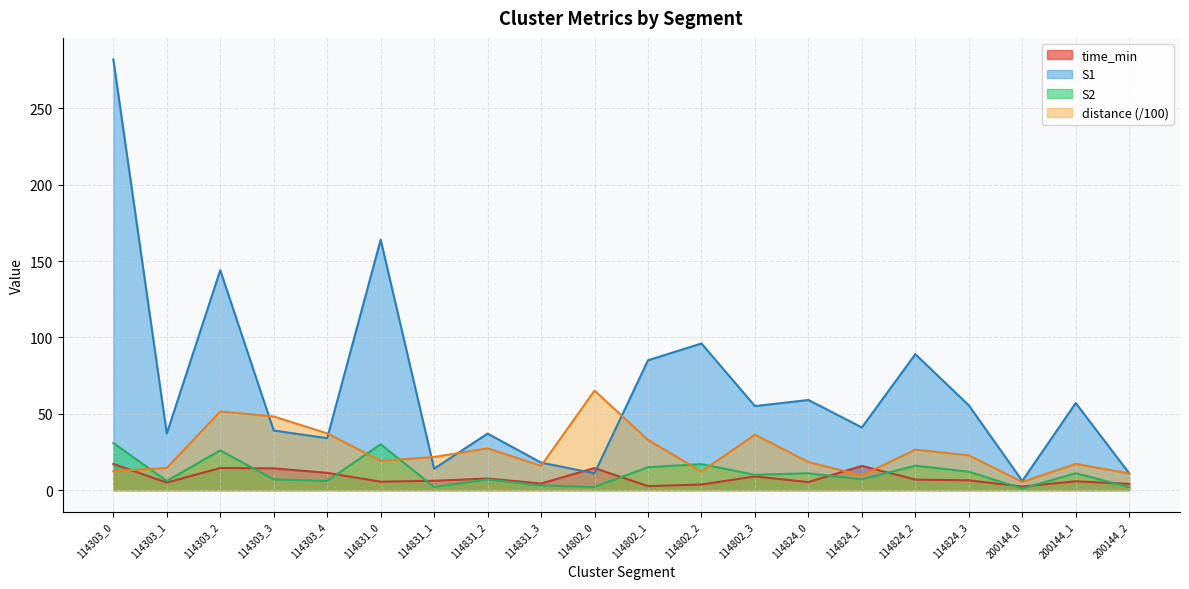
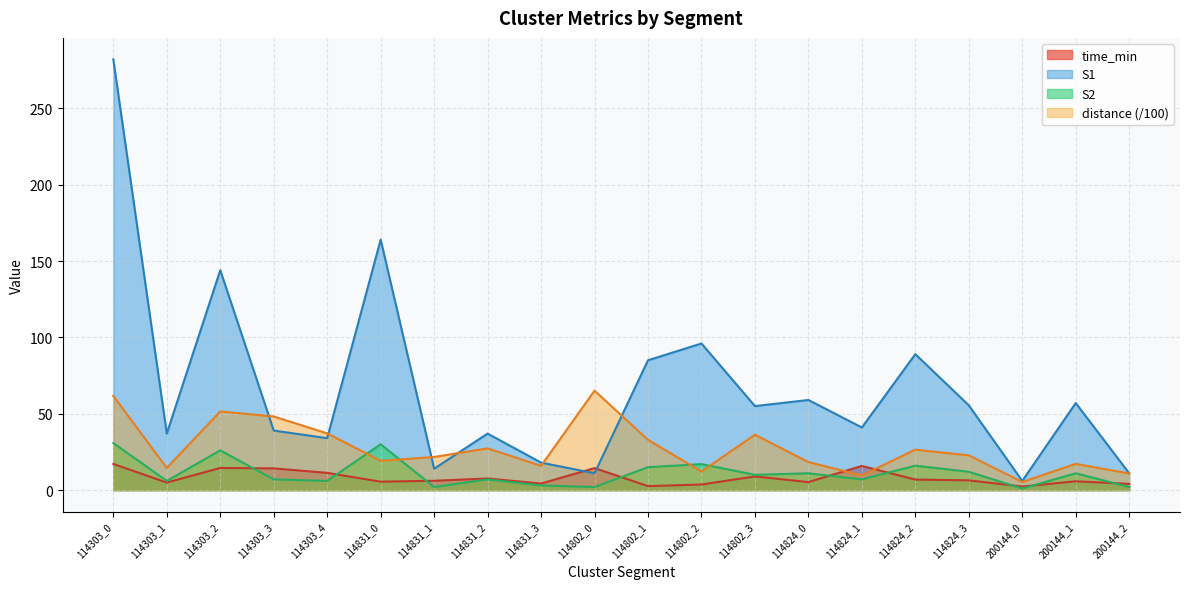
  {
    "time_min": {
      "114303_0": 17,
      "114303_2": 14,
      "114303_3": 14,
      "114303_4": 11,
      "114831_0": 6,
      "114831_1": 6,
      "114802_0": 14,
      "114802_1": 3,
      "114802_2": 4,
      "114824_0": 5,
      "114824_1": 16,
      "114824_2": 7,
      "114824_3": 6,
      "200144_1": 6,
      "200144_2": 4
    },
    "S1": {
      "114303_0": 282,
      "114303_1": 37,
      "114303_2": 144,
      "114303_3": 39,
      "114303_4": 34,
      "114831_0": 164,
      "114831_1": 14,
      "114831_2": 37,
      "114831_3": 18,
      "114802_0": 11,
      "114802_1": 85,
      "114802_2": 96,
      "114802_3": 55,
      "114824_0": 59,
      "114824_1": 41,
      "114824_2": 89,
      "114824_3": 56,
      "200144_1": 57
    },
    "S2": {
      "114303_0": 31,
      "114303_2": 26,
      "114303_3": 7,
      "114303_4": 6,
      "114831_0": 30,
      "114831_1": 2,
      "114802_0": 2,
      "114802_1": 15,
      "114802_2": 17,
      "114824_0": 11,
      "114824_1": 7,
      "114824_2": 16,
      "114824_3": 12,
      "200144_1": 11,
      "200144_2": 2
    },
    "distance (/100)": {
-     "114303_0": 12,
+     "114303_0": 62,
      "114303_1": 14,
      "114303_2": 51,
      "114303_3": 48,
      "114303_4": 37,
      "114831_0": 19,
      "114831_1": 22,
      "114831_2": 27,
      "114831_3": 16,
      "114802_0": 65,
      "114802_1": 33,
      "114802_2": 12,
      "114802_3": 36,
      "114824_0": 18,
      "114824_1": 10,
      "114824_2": 26,
      "114824_3": 23,
      "200144_1": 17
    }
  }
